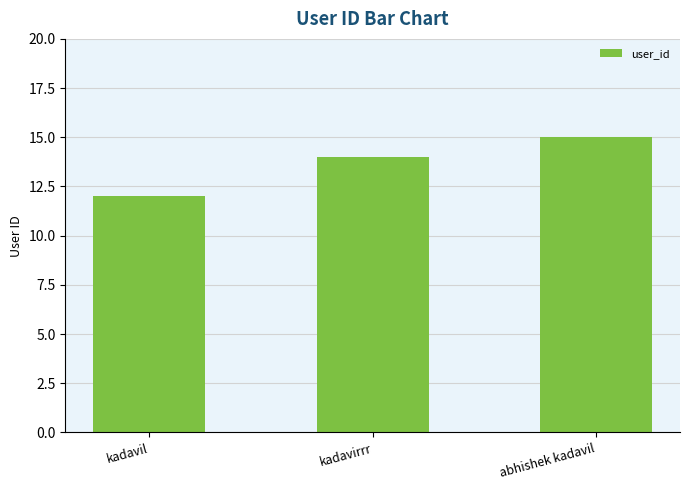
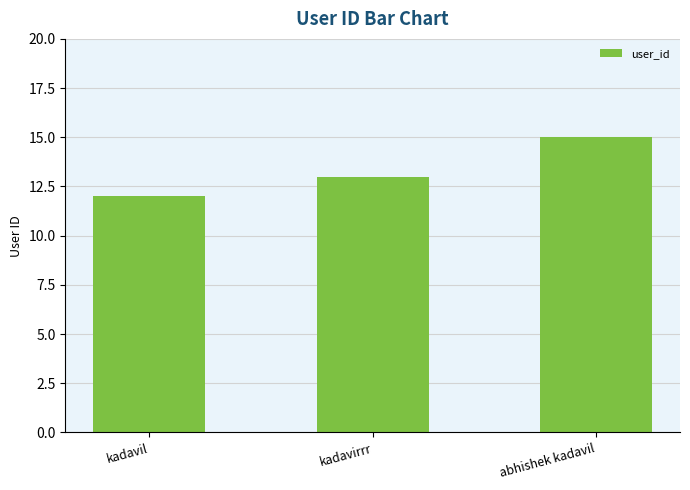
  {
    "kadavil": 12,
-   "kadavirrr": 14,
+   "kadavirrr": 13,
    "abhishek kadavil": 15
  }
